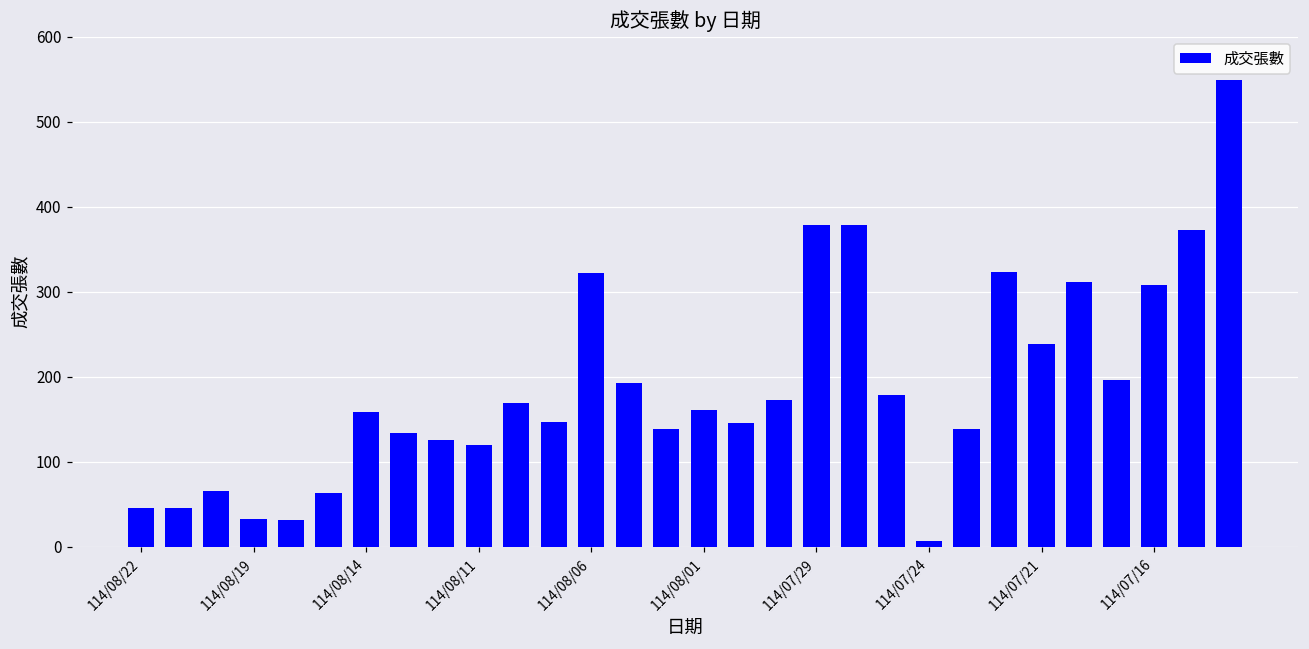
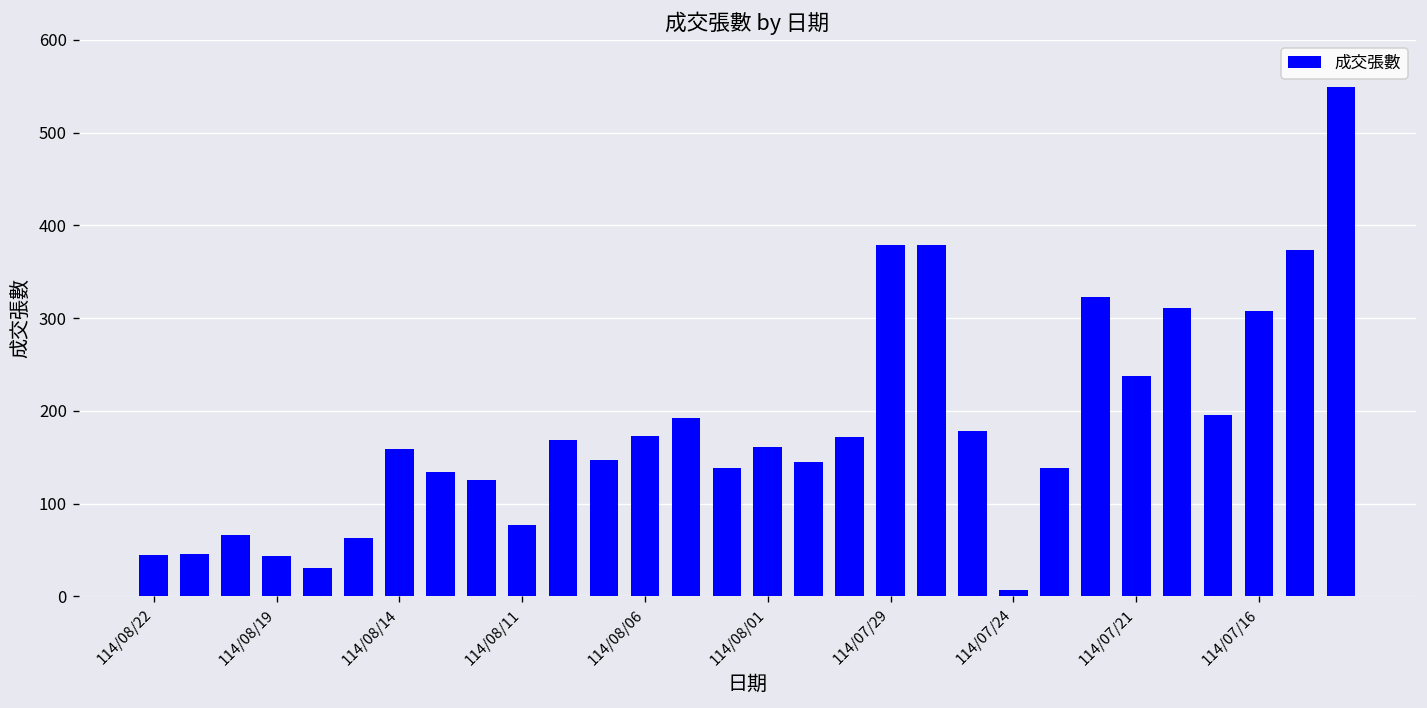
  {
    "114/08/22": 50,
-   "114/08/19": 30,
+   "114/08/19": 40,
    "114/08/14": 160,
-   "114/08/11": 120,
-   "114/08/06": 320,
+   "114/08/11": 80,
+   "114/08/06": 170,
    "114/08/01": 160,
    "114/07/29": 380,
    "114/07/24": 10,
    "114/07/21": 240,
    "114/07/16": 310
  }
